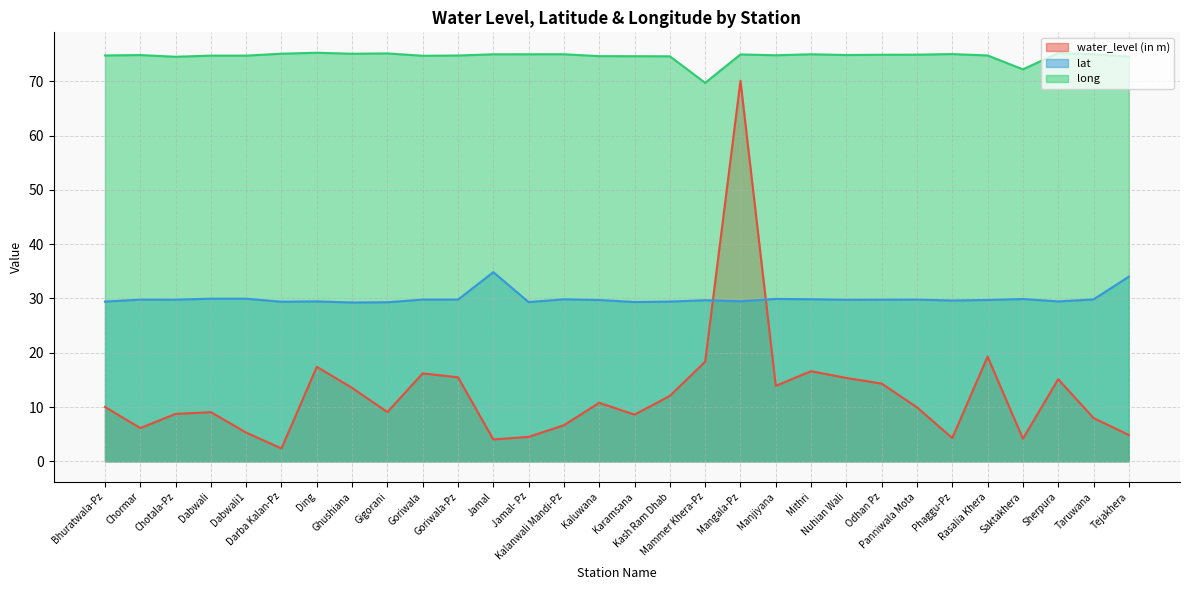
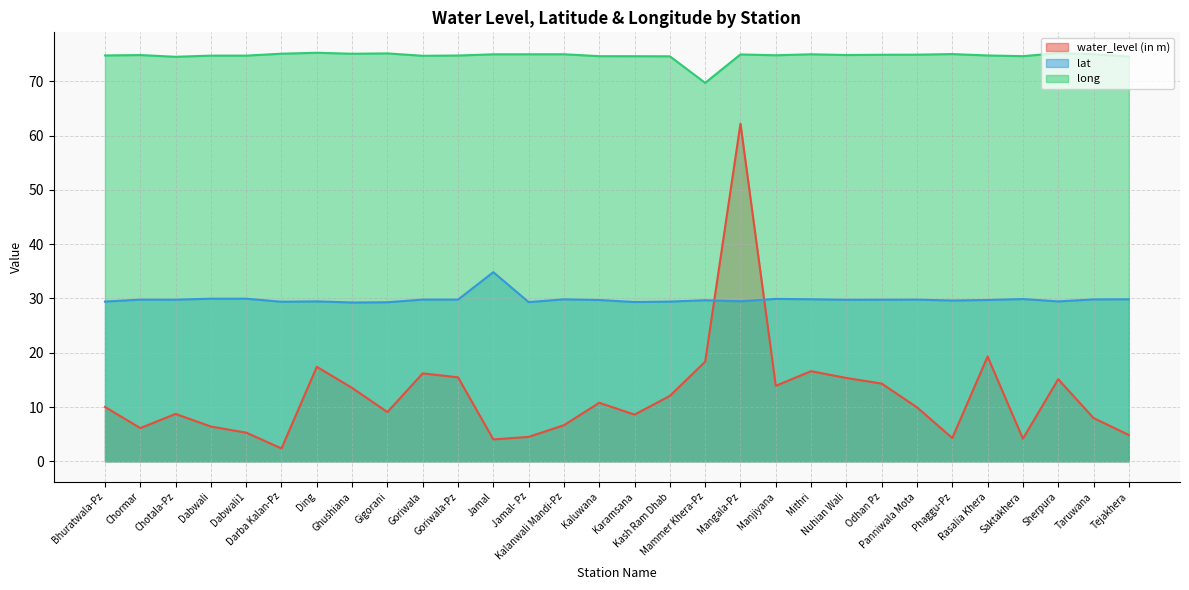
  {
    "water_level (in m)": {
      "Bhuratwala-Pz": 10,
      "Chormar": 6,
      "Chotala-Pz": 9,
-     "Dabwali": 9,
+     "Dabwali": 6,
      "Dabwali1": 5,
      "Darba Kalan-Pz": 2,
      "Ding": 17,
      "Ghushiana": 14,
      "Gigorani": 9,
      "Goriwala": 16,
      "Goriwala-Pz": 15,
      "Jamal": 4,
      "Jamal- Pz": 5,
      "Kalanwali Mandi-Pz": 7,
      "Kaluwana": 11,
      "Karamsana": 9,
      "Kash Ram Dhab": 12,
      "Mammer Khera-Pz": 18,
-     "Mangala-Pz": 70,
+     "Mangala-Pz": 62,
      "Manjiyana": 14,
      "Mithri": 17,
      "Nuhian Wali": 15,
      "Odhan Pz": 14,
      "Panniwala Mota": 10,
      "Phaggu-Pz": 4,
      "Rasalia Khera": 19,
      "Saktakhera": 4,
      "Sherpura": 15,
      "Taruwana": 8,
      "Tejakhera": 5
    },
    "lat": {
      "Bhuratwala-Pz": 29,
      "Chormar": 30,
      "Chotala-Pz": 30,
      "Dabwali": 30,
      "Dabwali1": 30,
      "Darba Kalan-Pz": 29,
      "Ding": 29,
      "Ghushiana": 29,
      "Gigorani": 29,
      "Goriwala": 30,
      "Goriwala-Pz": 30,
      "Jamal": 35,
      "Jamal- Pz": 29,
      "Kalanwali Mandi-Pz": 30,
      "Kaluwana": 30,
      "Karamsana": 29,
      "Kash Ram Dhab": 29,
      "Mammer Khera-Pz": 30,
      "Mangala-Pz": 29,
      "Manjiyana": 30,
      "Mithri": 30,
      "Nuhian Wali": 30,
      "Odhan Pz": 30,
      "Panniwala Mota": 30,
      "Phaggu-Pz": 30,
      "Rasalia Khera": 30,
      "Saktakhera": 30,
      "Sherpura": 29,
      "Taruwana": 30,
-     "Tejakhera": 34
+     "Tejakhera": 30
    },
    "long": {
      "Bhuratwala-Pz": 75,
      "Chormar": 75,
      "Chotala-Pz": 75,
      "Dabwali": 75,
      "Dabwali1": 75,
      "Darba Kalan-Pz": 75,
      "Ding": 75,
      "Ghushiana": 75,
      "Gigorani": 75,
      "Goriwala": 75,
      "Goriwala-Pz": 75,
      "Jamal": 75,
      "Jamal- Pz": 75,
      "Kalanwali Mandi-Pz": 75,
      "Kaluwana": 75,
      "Karamsana": 75,
      "Kash Ram Dhab": 75,
      "Mammer Khera-Pz": 70,
      "Mangala-Pz": 75,
      "Manjiyana": 75,
      "Mithri": 75,
      "Nuhian Wali": 75,
      "Odhan Pz": 75,
      "Panniwala Mota": 75,
      "Phaggu-Pz": 75,
      "Rasalia Khera": 75,
-     "Saktakhera": 72
+     "Saktakhera": 75
    }
  }
